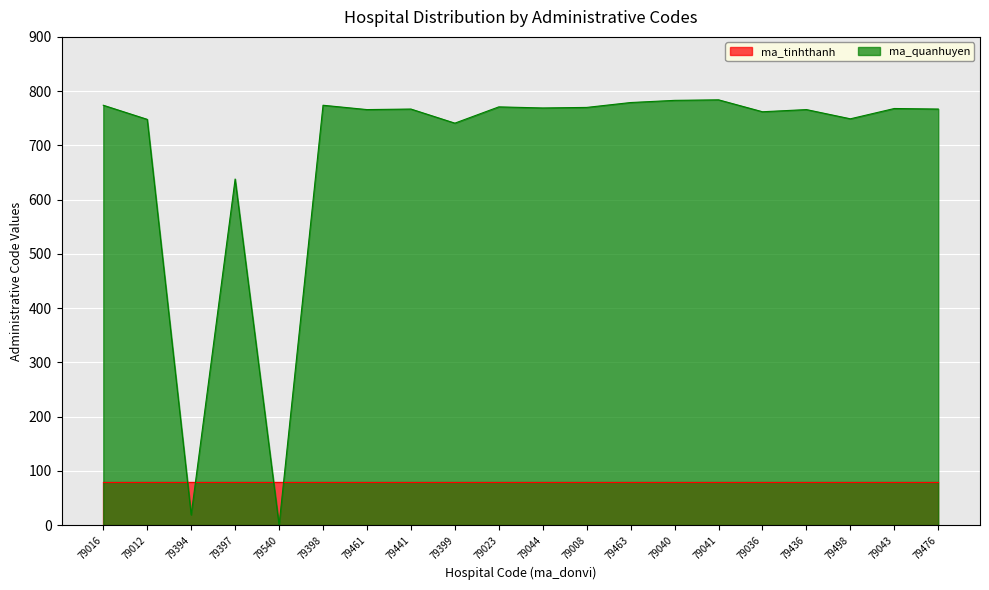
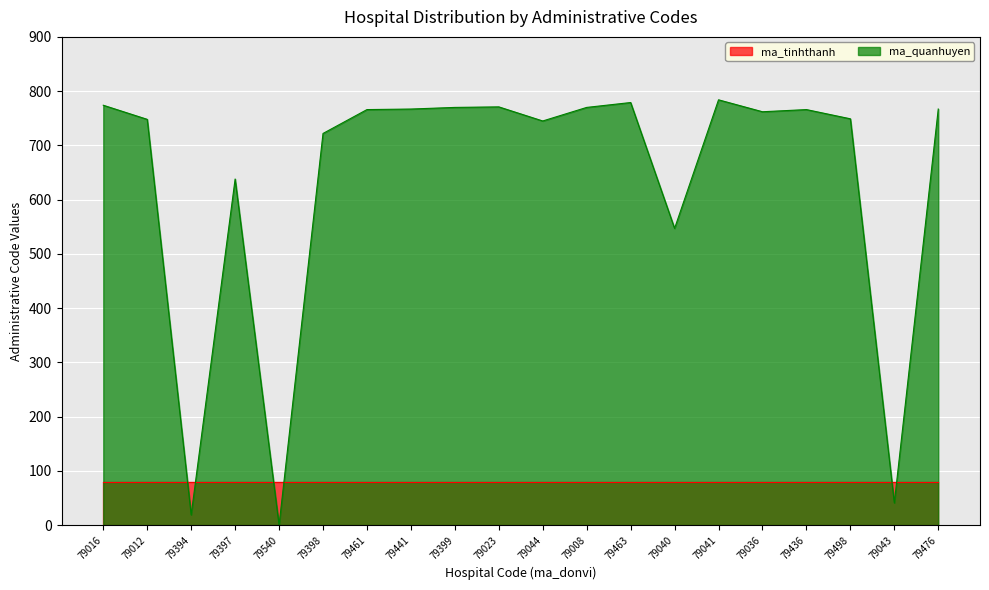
  {
    "ma_tinhthanh": {
      "79016": 80,
      "79012": 80,
      "79394": 80,
      "79397": 80,
      "79540": 80,
      "79398": 80,
      "79461": 80,
      "79441": 80,
      "79399": 80,
      "79023": 80,
      "79044": 80,
      "79008": 80,
      "79463": 80,
      "79040": 80,
      "79041": 80,
      "79036": 80,
      "79436": 80,
      "79498": 80,
      "79043": 80,
      "79476": 80
    },
    "ma_quanhuyen": {
      "79016": 770,
      "79012": 750,
      "79394": 20,
      "79397": 640,
      "79540": 0,
-     "79398": 770,
+     "79398": 720,
      "79461": 770,
      "79441": 770,
-     "79399": 740,
+     "79399": 770,
      "79023": 770,
-     "79044": 770,
+     "79044": 750,
      "79008": 770,
      "79463": 780,
-     "79040": 780,
+     "79040": 550,
      "79041": 780,
      "79036": 760,
      "79436": 770,
      "79498": 750,
-     "79043": 770,
+     "79043": 40,
      "79476": 770
    }
  }
